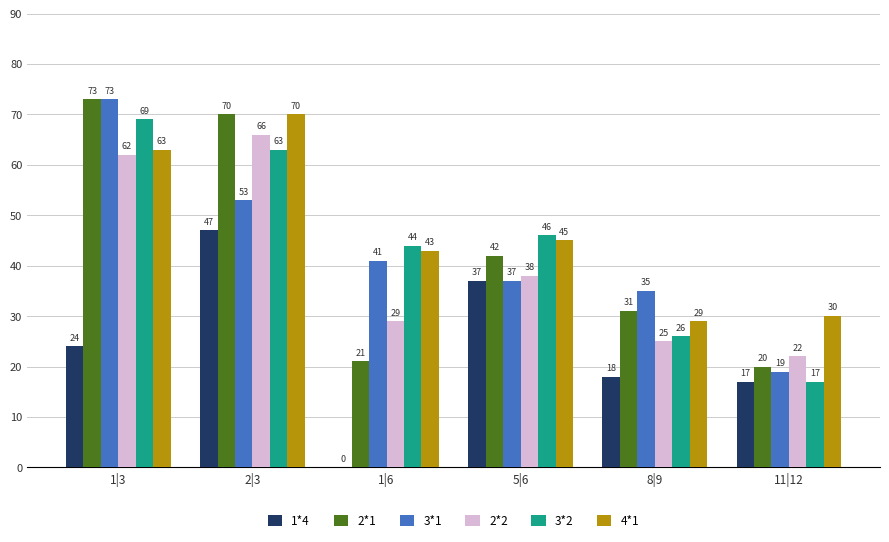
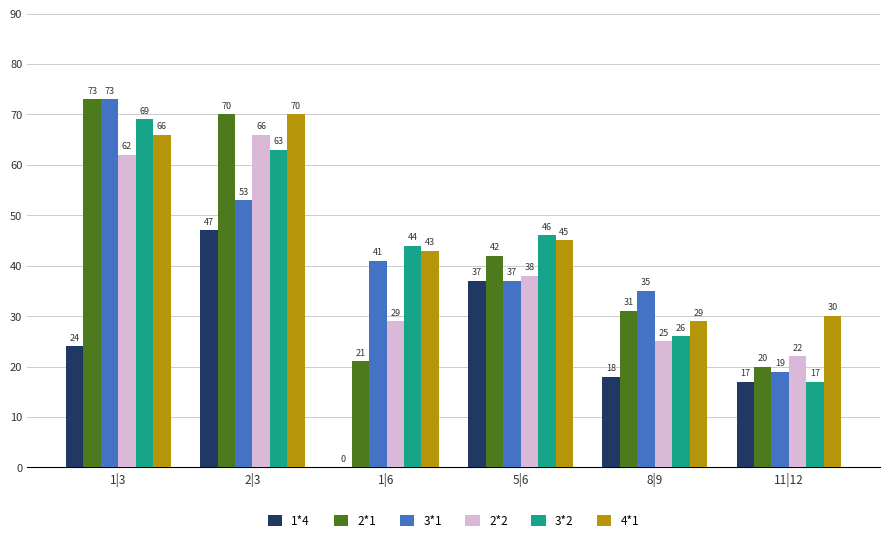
  {
    "1*4": {
      "1|3": 24,
      "2|3": 47,
      "1|6": 0,
      "5|6": 37,
      "8|9": 18,
      "11|12": 17
    },
    "2*1": {
      "1|3": 73,
      "2|3": 70,
      "1|6": 21,
      "5|6": 42,
      "8|9": 31,
      "11|12": 20
    },
    "3*1": {
      "1|3": 73,
      "2|3": 53,
      "1|6": 41,
      "5|6": 37,
      "8|9": 35,
      "11|12": 19
    },
    "2*2": {
      "1|3": 62,
      "2|3": 66,
      "1|6": 29,
      "5|6": 38,
      "8|9": 25,
      "11|12": 22
    },
    "3*2": {
      "1|3": 69,
      "2|3": 63,
      "1|6": 44,
      "5|6": 46,
      "8|9": 26,
      "11|12": 17
    },
    "4*1": {
-     "1|3": 63,
+     "1|3": 66,
      "2|3": 70,
      "1|6": 43,
      "5|6": 45,
      "8|9": 29,
      "11|12": 30
    }
  }
